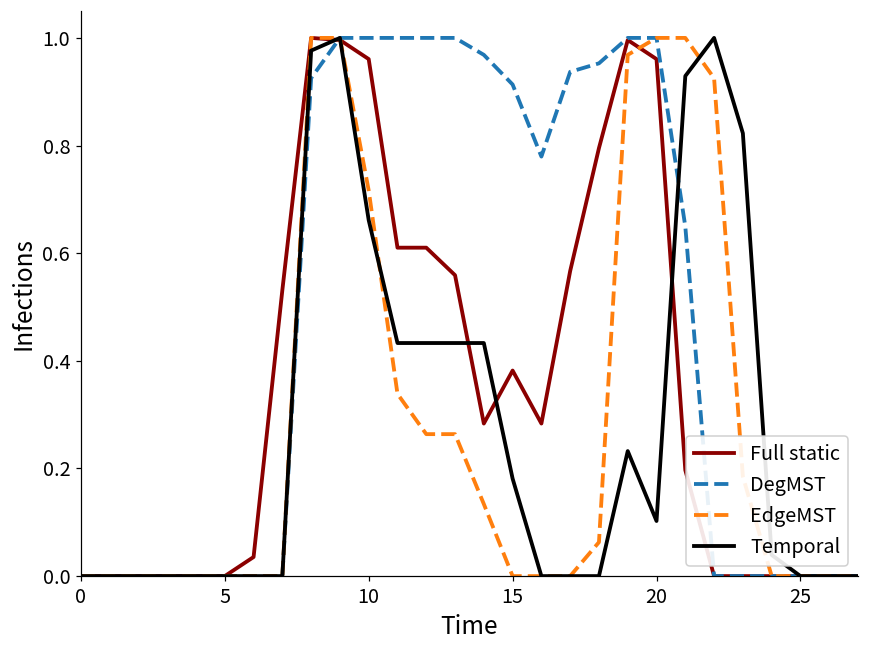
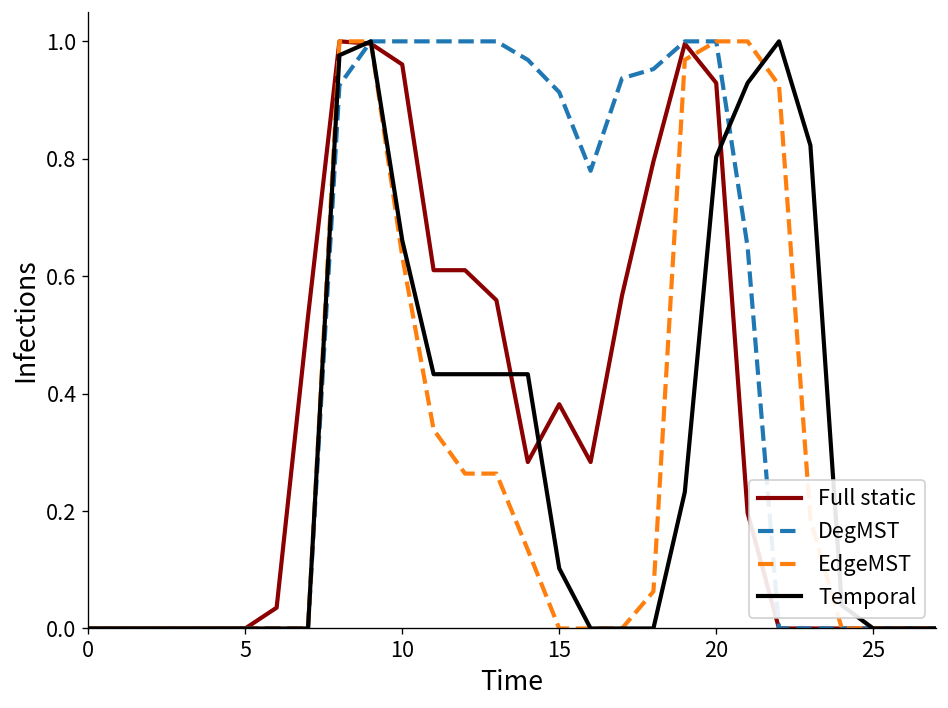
  {
    "Full static": {
      "10": 0.96,
      "15": 0.38,
-     "20": 0.96
+     "20": 0.93
    },
    "DegMST": {
      "10": 1.00,
      "15": 0.91
    },
    "EdgeMST": {
-     "10": 0.72,
+     "10": 0.63,
      "15": 0.00
    },
    "Temporal": {
      "10": 0.66,
-     "15": 0.18,
-     "20": 0.10
+     "15": 0.10,
+     "20": 0.80
    }
  }
